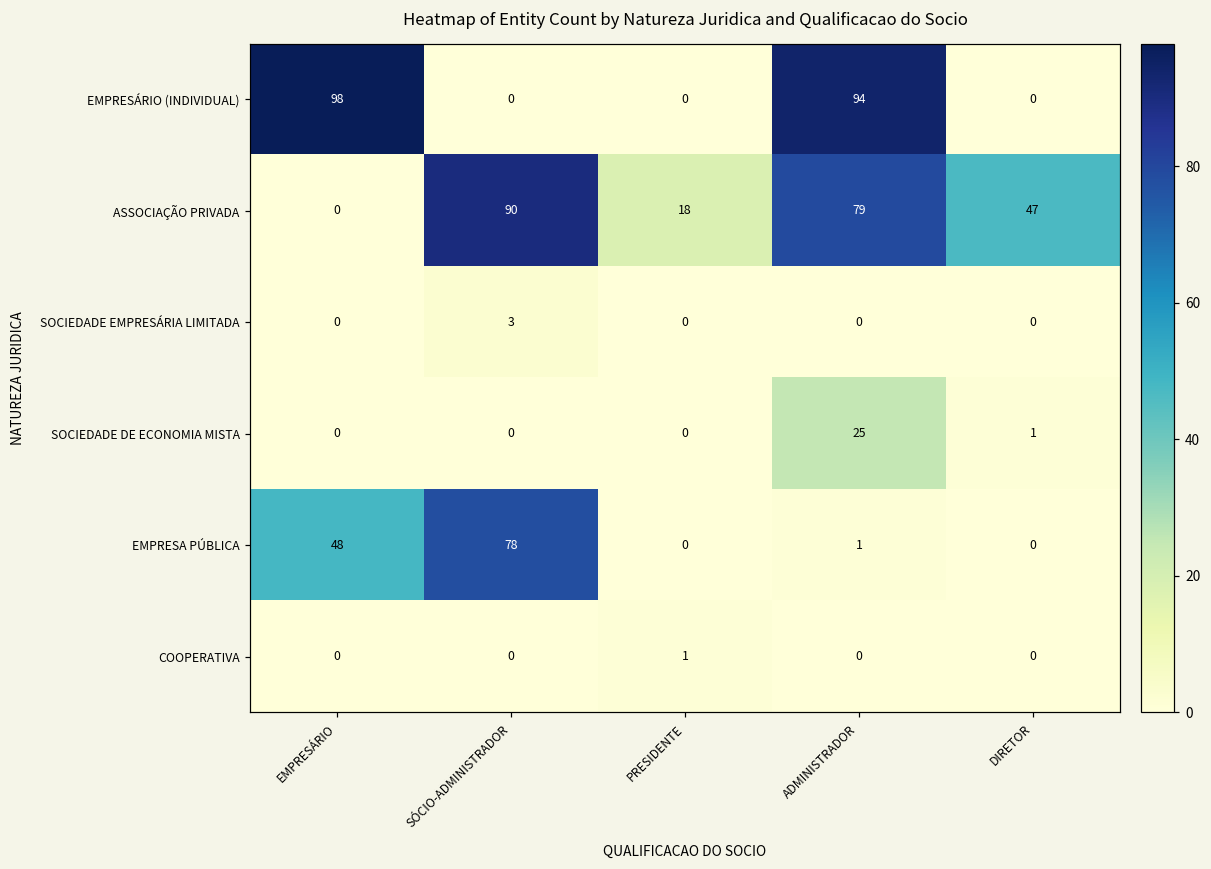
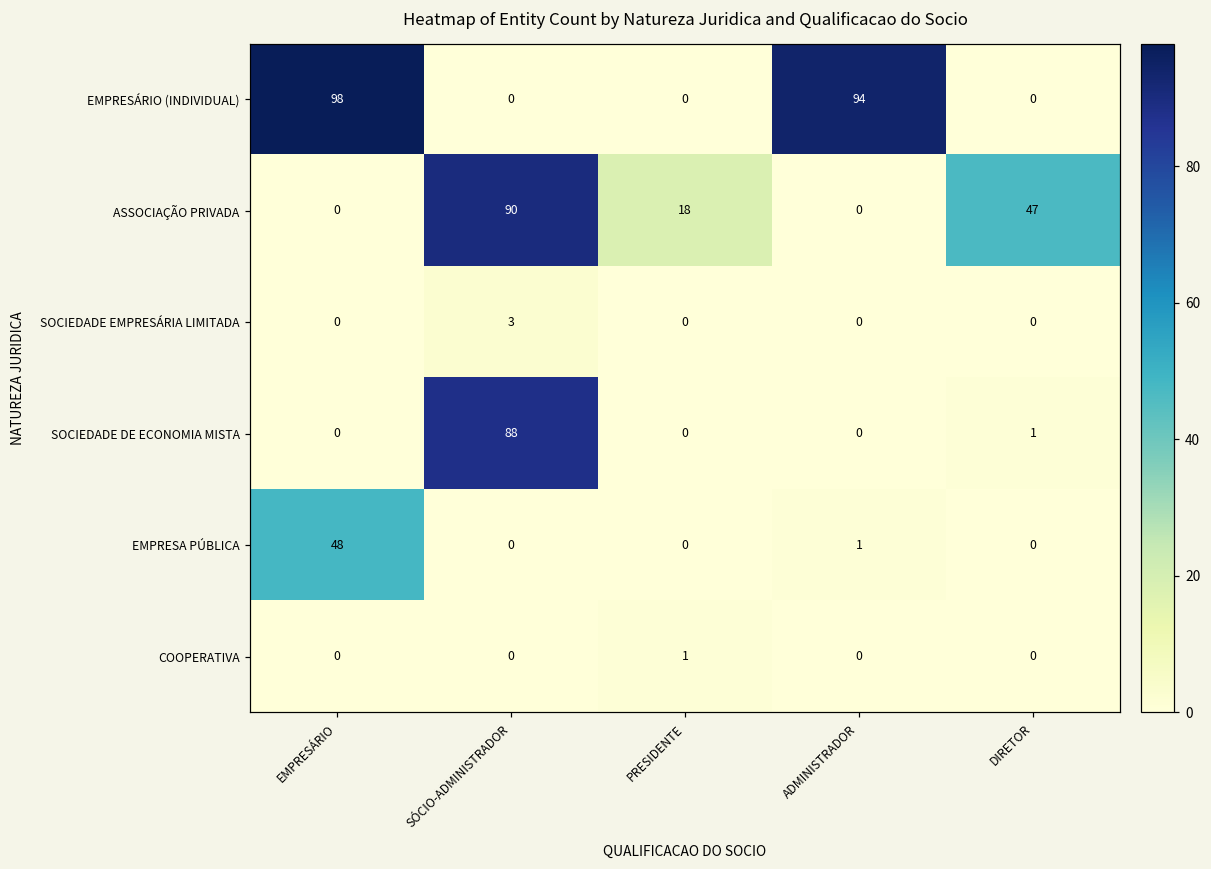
  {
    "EMPRESÁRIO (INDIVIDUAL)": {
      "EMPRESÁRIO": 98,
      "SÓCIO-ADMINISTRADOR": 0,
      "PRESIDENTE": 0,
      "ADMINISTRADOR": 94,
      "DIRETOR": 0
    },
    "ASSOCIAÇÃO PRIVADA": {
      "EMPRESÁRIO": 0,
      "SÓCIO-ADMINISTRADOR": 90,
      "PRESIDENTE": 18,
-     "ADMINISTRADOR": 79,
+     "ADMINISTRADOR": 0,
      "DIRETOR": 47
    },
    "SOCIEDADE EMPRESÁRIA LIMITADA": {
      "EMPRESÁRIO": 0,
      "SÓCIO-ADMINISTRADOR": 3,
      "PRESIDENTE": 0,
      "ADMINISTRADOR": 0,
      "DIRETOR": 0
    },
    "SOCIEDADE DE ECONOMIA MISTA": {
      "EMPRESÁRIO": 0,
-     "SÓCIO-ADMINISTRADOR": 0,
+     "SÓCIO-ADMINISTRADOR": 88,
      "PRESIDENTE": 0,
-     "ADMINISTRADOR": 25,
+     "ADMINISTRADOR": 0,
      "DIRETOR": 1
    },
    "EMPRESA PÚBLICA": {
      "EMPRESÁRIO": 48,
-     "SÓCIO-ADMINISTRADOR": 78,
+     "SÓCIO-ADMINISTRADOR": 0,
      "PRESIDENTE": 0,
      "ADMINISTRADOR": 1,
      "DIRETOR": 0
    },
    "COOPERATIVA": {
      "EMPRESÁRIO": 0,
      "SÓCIO-ADMINISTRADOR": 0,
      "PRESIDENTE": 1,
      "ADMINISTRADOR": 0,
      "DIRETOR": 0
    }
  }
